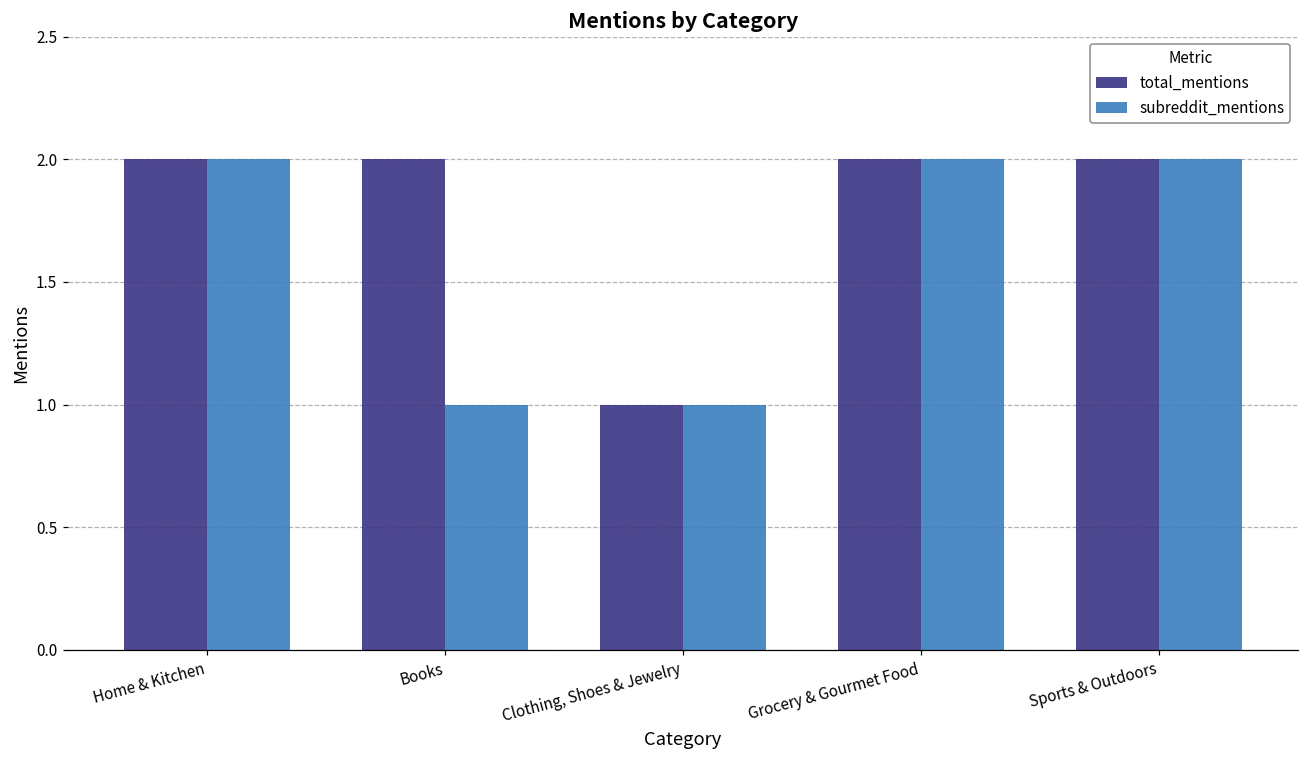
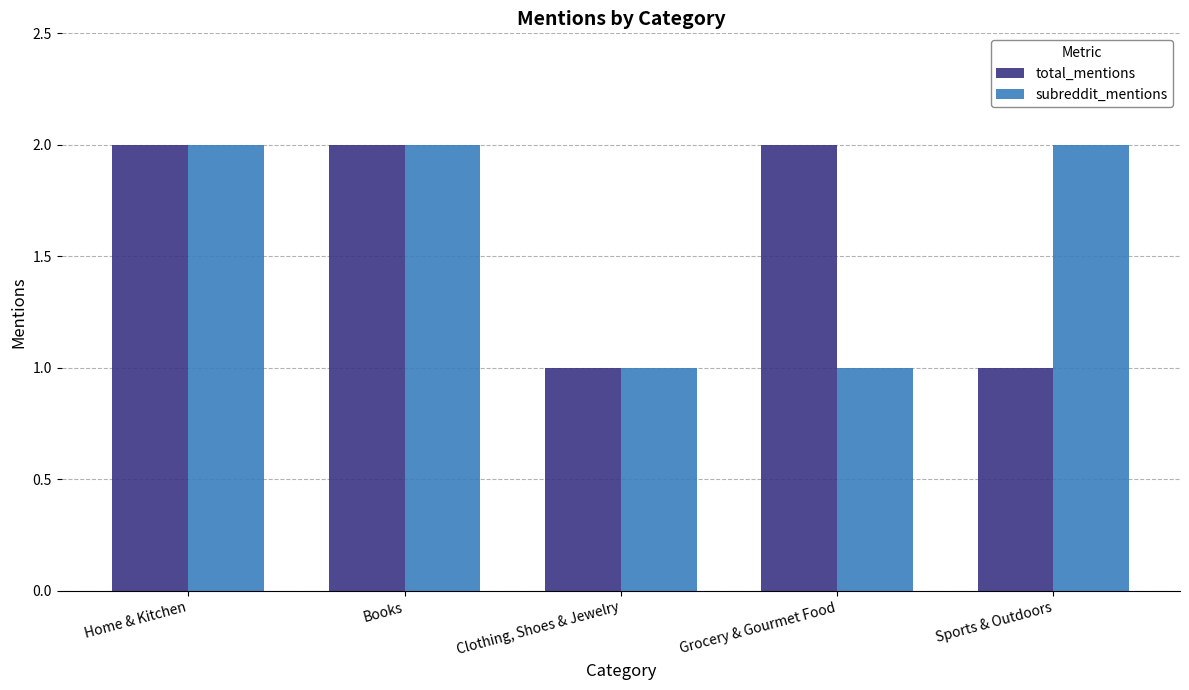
  {
    "total_mentions": {
      "Home & Kitchen": 2,
      "Books": 2,
      "Clothing, Shoes & Jewelry": 1,
      "Grocery & Gourmet Food": 2,
-     "Sports & Outdoors": 2
+     "Sports & Outdoors": 1
    },
    "subreddit_mentions": {
      "Home & Kitchen": 2,
-     "Books": 1,
+     "Books": 2,
      "Clothing, Shoes & Jewelry": 1,
-     "Grocery & Gourmet Food": 2,
+     "Grocery & Gourmet Food": 1,
      "Sports & Outdoors": 2
    }
  }
